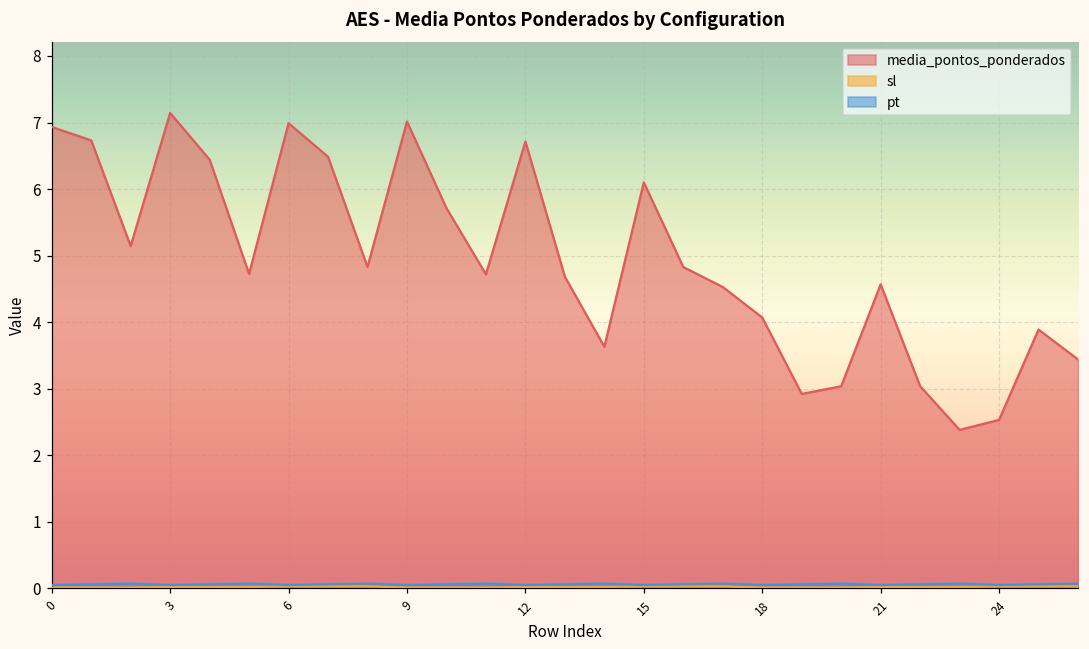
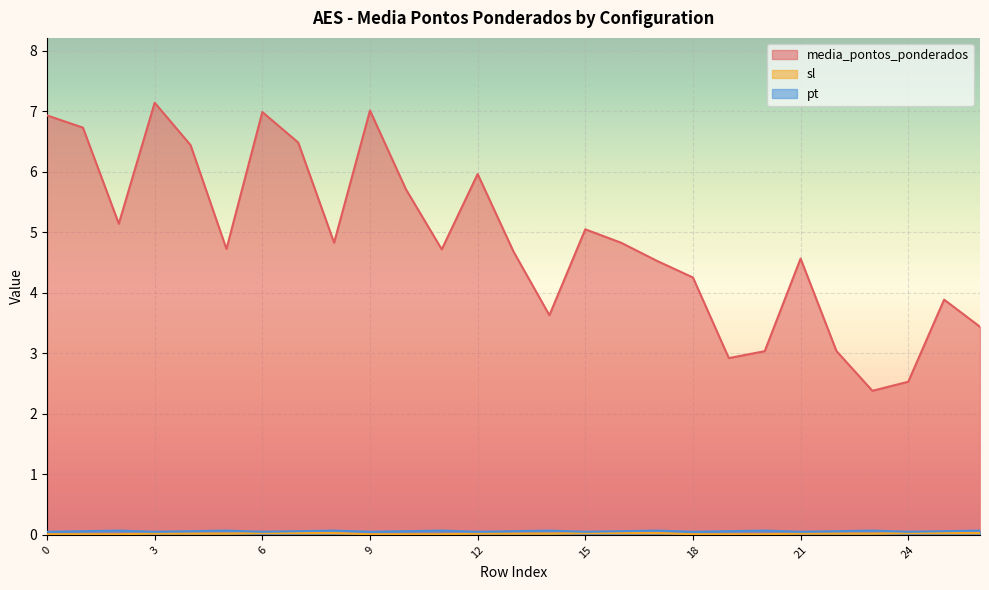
  {
    "media_pontos_ponderados": {
      "0": 6.9,
      "3": 7.1,
      "6": 7.0,
      "9": 7.0,
-     "12": 6.7,
-     "15": 6.1,
-     "18": 4.1,
+     "12": 6.0,
+     "15": 5.1,
+     "18": 4.3,
      "21": 4.6,
      "24": 2.5
    }
  }
